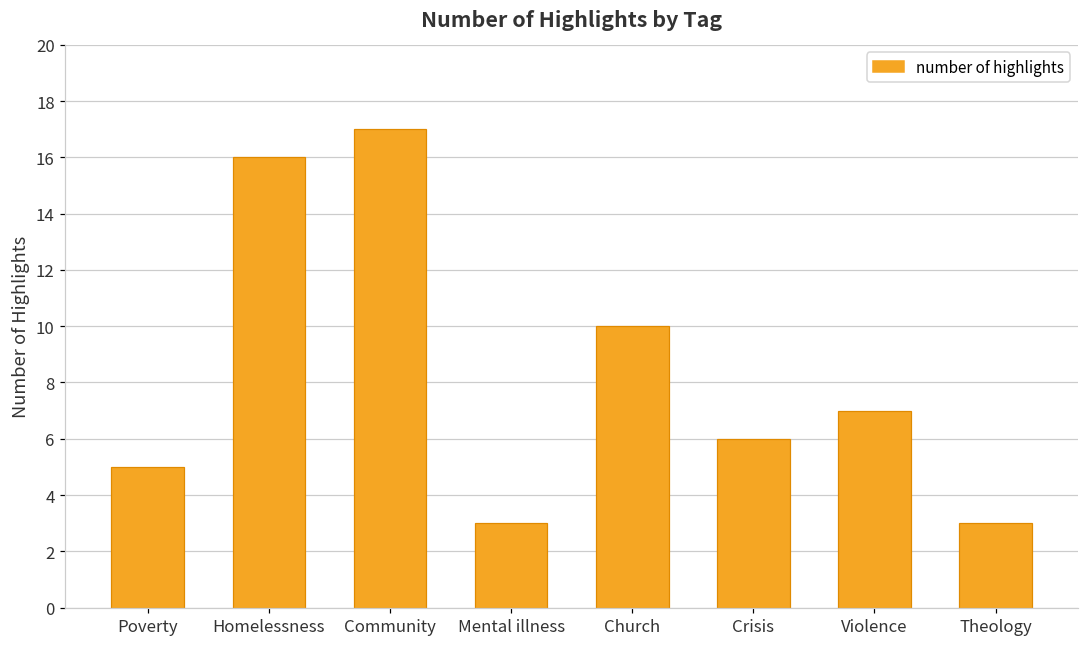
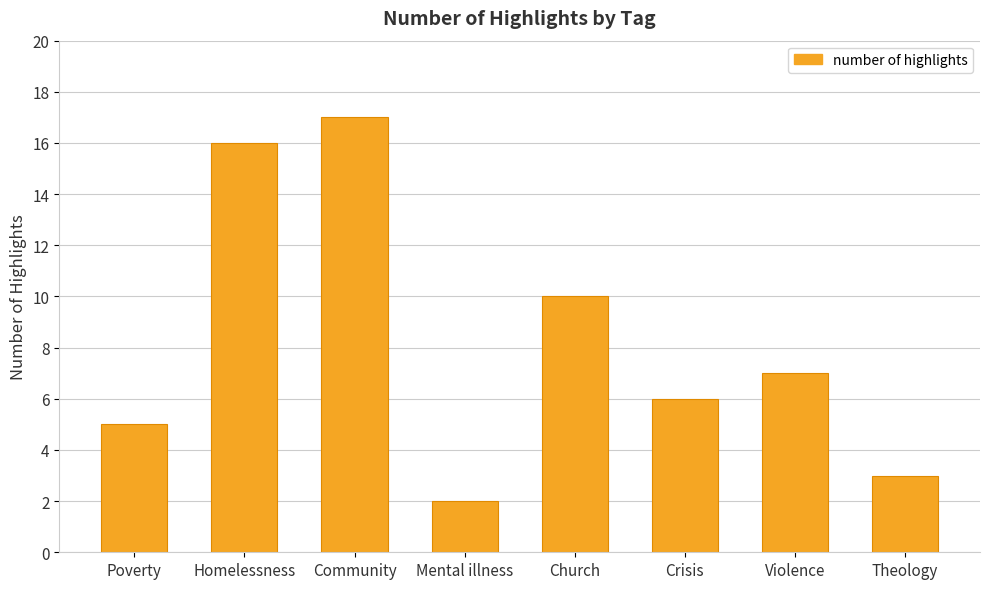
  {
    "Poverty": 5,
    "Homelessness": 16,
    "Community": 17,
-   "Mental illness": 3,
+   "Mental illness": 2,
    "Church": 10,
    "Crisis": 6,
    "Violence": 7,
    "Theology": 3
  }
